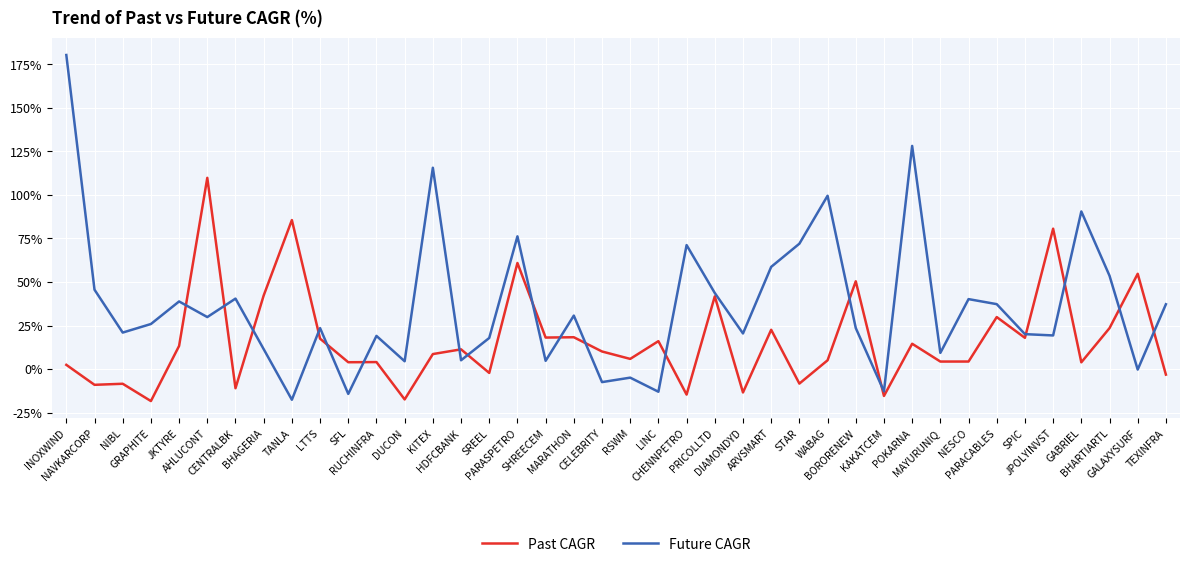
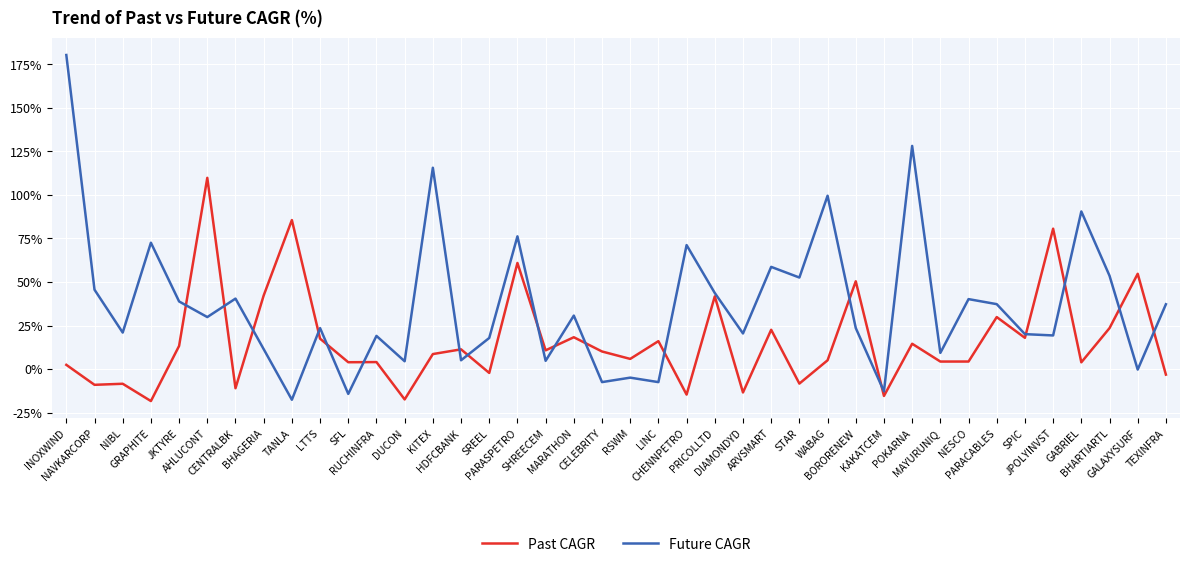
  {
    "Past CAGR": {
      "INOXWIND": "2%",
      "NAVKARCORP": "-9%",
      "NIBL": "-8%",
      "GRAPHITE": "-18%",
      "JKTYRE": "13%",
      "AHLUCONT": "110%",
      "CENTRALBK": "-11%",
      "BHAGERIA": "42%",
      "TANLA": "86%",
      "LTTS": "17%",
      "SFL": "4%",
      "RUCHINFRA": "4%",
      "DUCON": "-17%",
      "KITEX": "9%",
      "HDFCBANK": "11%",
      "SREEL": "-2%",
      "PARASPETRO": "61%",
-     "SHREECEM": "18%",
+     "SHREECEM": "11%",
      "MARATHON": "18%",
      "CELEBRITY": "10%",
      "RSWM": "6%",
      "LINC": "16%",
      "CHENNPETRO": "-15%",
      "PRICOLLTD": "42%",
      "DIAMONDYD": "-13%",
      "ARVSMART": "23%",
      "STAR": "-8%",
      "WABAG": "5%",
      "BORORENEW": "50%",
      "KAKATCEM": "-15%",
      "POKARNA": "15%",
      "MAYURUNIQ": "4%",
      "NESCO": "4%",
      "PARACABLES": "30%",
      "SPIC": "18%",
      "JPOLYINVST": "81%",
      "GABRIEL": "4%",
      "BHARTIARTL": "24%",
      "GALAXYSURF": "55%",
      "TEXINFRA": "-3%"
    },
    "Future CAGR": {
      "INOXWIND": "180%",
      "NAVKARCORP": "46%",
      "NIBL": "21%",
-     "GRAPHITE": "26%",
+     "GRAPHITE": "73%",
      "JKTYRE": "39%",
      "AHLUCONT": "30%",
      "CENTRALBK": "40%",
      "BHAGERIA": "11%",
      "TANLA": "-18%",
      "LTTS": "24%",
      "SFL": "-14%",
      "RUCHINFRA": "19%",
      "DUCON": "4%",
      "KITEX": "116%",
      "HDFCBANK": "5%",
      "SREEL": "18%",
      "PARASPETRO": "76%",
      "SHREECEM": "5%",
      "MARATHON": "31%",
      "CELEBRITY": "-7%",
      "RSWM": "-5%",
-     "LINC": "-13%",
+     "LINC": "-7%",
      "CHENNPETRO": "71%",
      "PRICOLLTD": "44%",
      "DIAMONDYD": "20%",
      "ARVSMART": "59%",
-     "STAR": "72%",
+     "STAR": "53%",
      "WABAG": "100%",
      "BORORENEW": "24%",
      "KAKATCEM": "-13%",
      "POKARNA": "128%",
      "MAYURUNIQ": "9%",
      "NESCO": "40%",
      "PARACABLES": "37%",
      "SPIC": "20%",
      "JPOLYINVST": "19%",
      "GABRIEL": "91%",
      "BHARTIARTL": "54%",
      "GALAXYSURF": "0%",
      "TEXINFRA": "37%"
    }
  }
